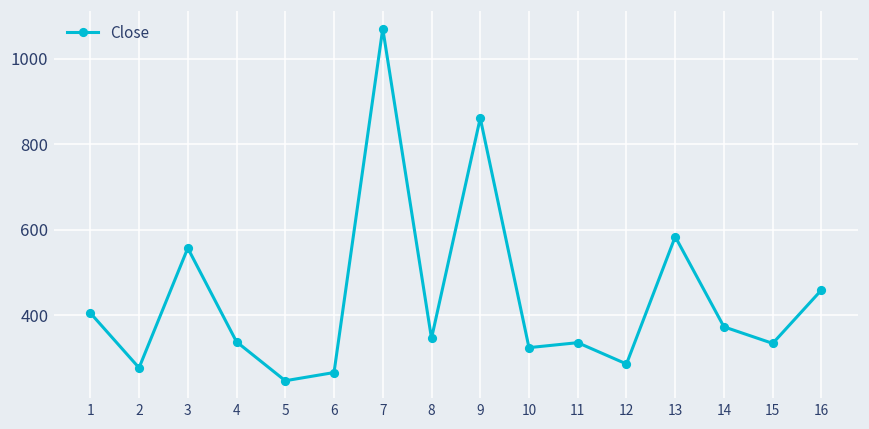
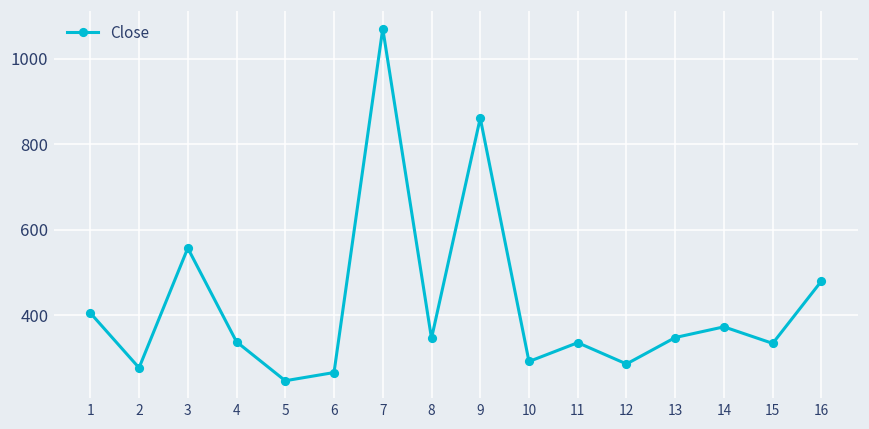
  {
    "1": 410,
    "2": 280,
    "3": 560,
    "4": 340,
    "5": 250,
    "6": 270,
    "7": 1070,
    "8": 350,
    "9": 860,
-   "10": 320,
+   "10": 290,
    "11": 340,
    "12": 290,
-   "13": 580,
+   "13": 350,
    "14": 370,
    "15": 330,
-   "16": 460
+   "16": 480
  }
